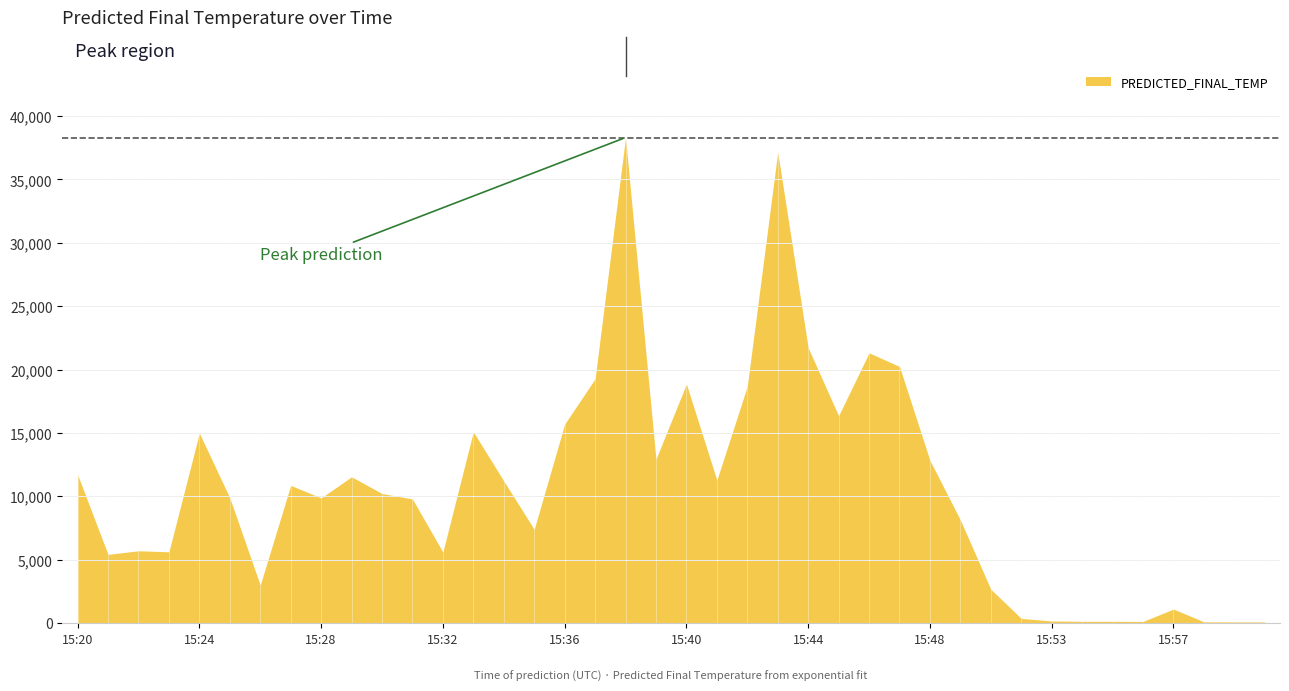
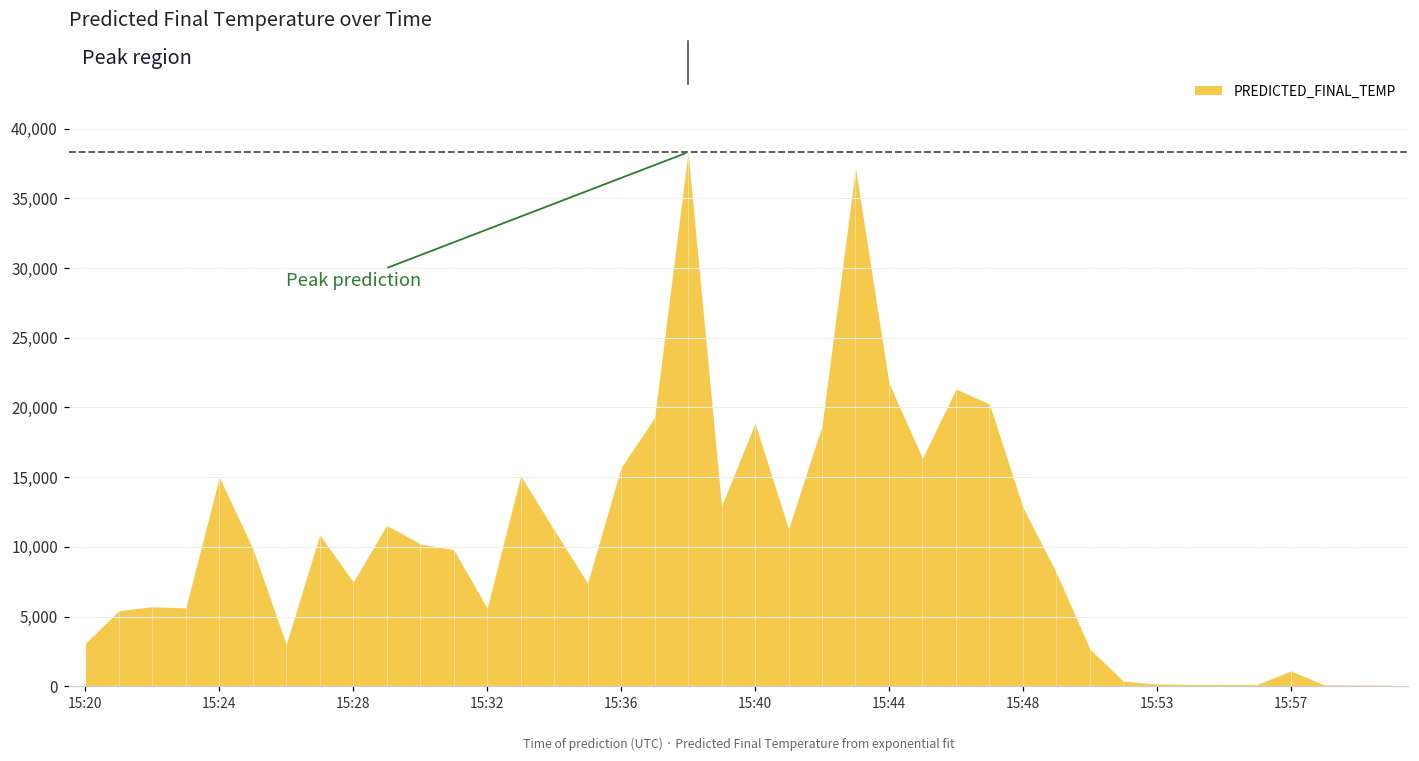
  {
-   "15:20": "11,700",
+   "15:20": "3,100",
    "15:24": "15,000",
-   "15:28": "9,900",
+   "15:28": "7,500",
    "15:32": "5,600",
    "15:36": "15,700",
    "15:40": "18,900",
    "15:44": "21,700",
    "15:48": "12,800",
    "15:57": "1,100"
  }
